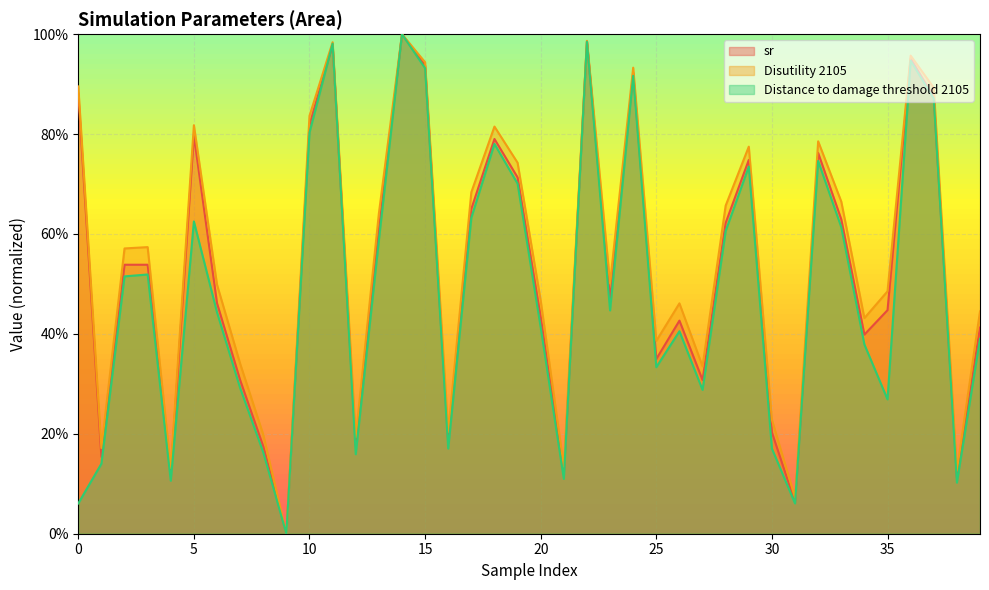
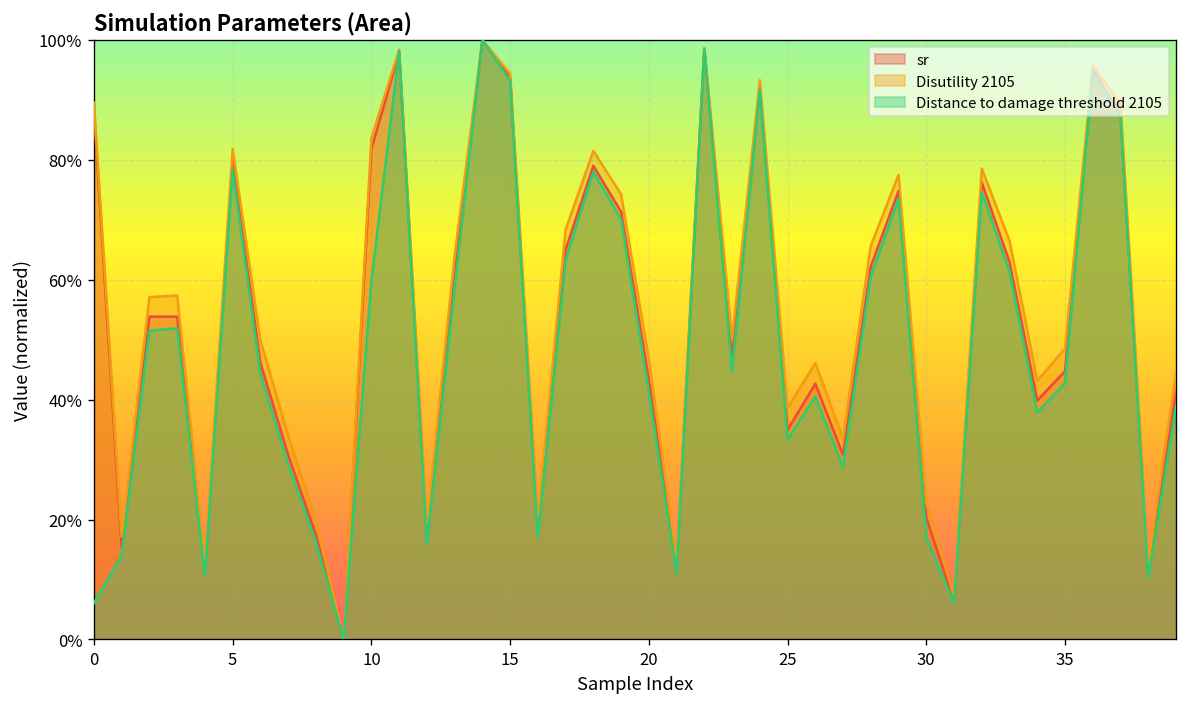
  {
    "Distance to damage threshold 2105": {
      "0": "6%",
-     "5": "62%",
-     "10": "80%",
+     "5": "78%",
+     "10": "60%",
      "15": "93%",
      "20": "41%",
      "25": "33%",
      "30": "17%",
-     "35": "27%"
+     "35": "43%"
    }
  }
